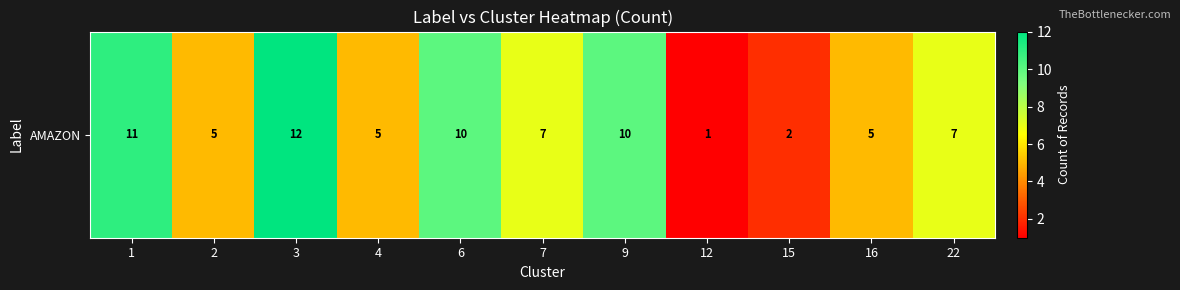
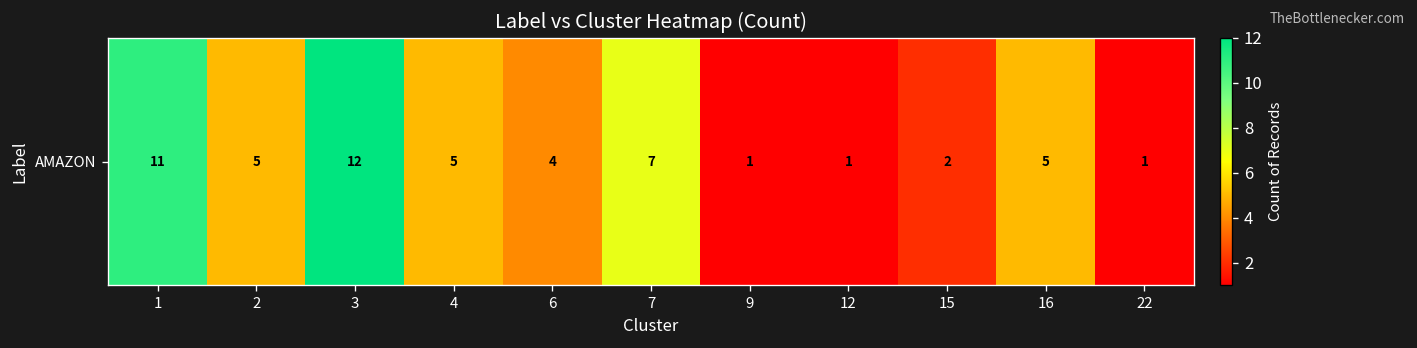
  {
    "AMAZON": {
      "1": 11,
      "2": 5,
      "3": 12,
      "4": 5,
-     "6": 10,
+     "6": 4,
      "7": 7,
-     "9": 10,
+     "9": 1,
      "12": 1,
      "15": 2,
      "16": 5,
-     "22": 7
+     "22": 1
    }
  }
